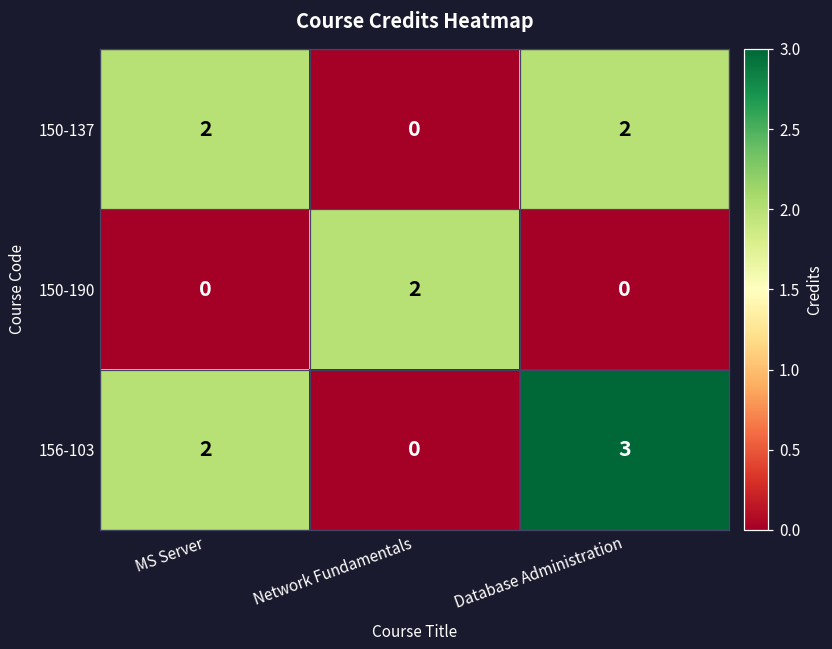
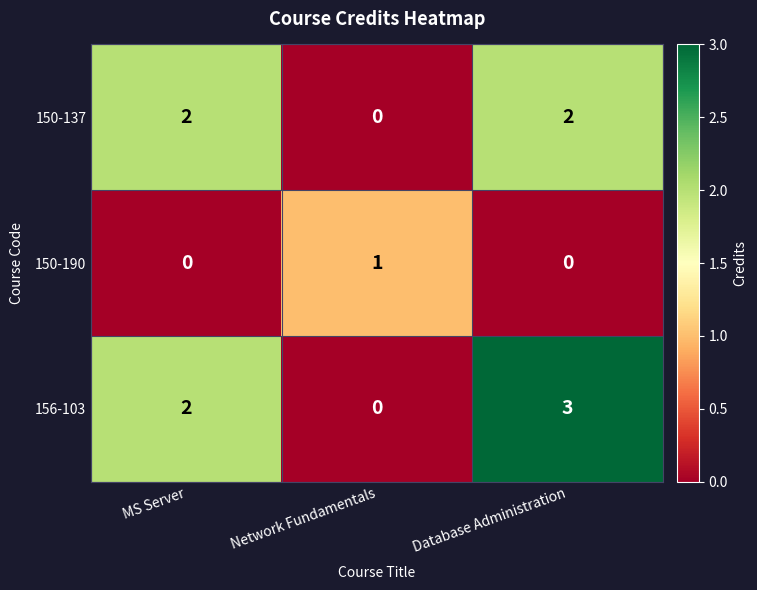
  {
    "150-137": {
      "MS Server": 2,
      "Network Fundamentals": 0,
      "Database Administration": 2
    },
    "150-190": {
      "MS Server": 0,
-     "Network Fundamentals": 2,
+     "Network Fundamentals": 1,
      "Database Administration": 0
    },
    "156-103": {
      "MS Server": 2,
      "Network Fundamentals": 0,
      "Database Administration": 3
    }
  }
